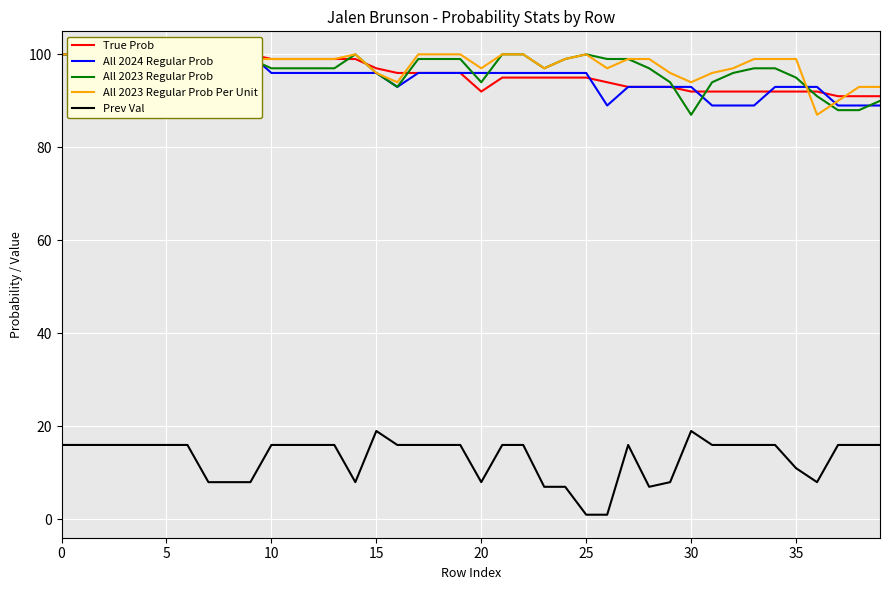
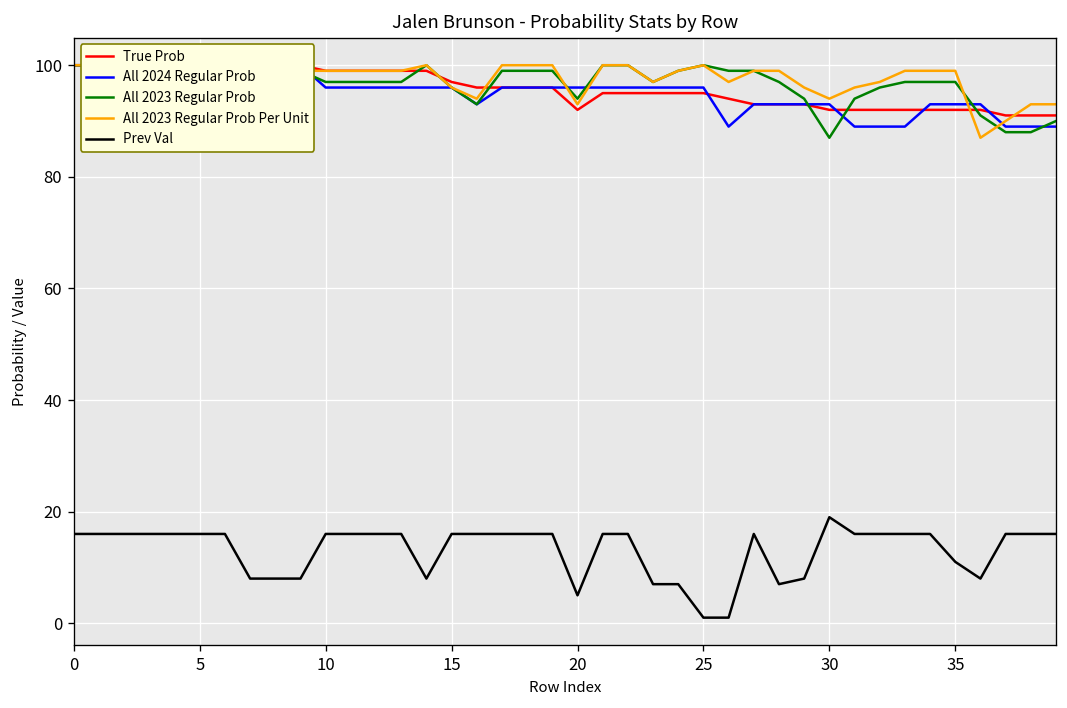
  {
    "True Prob": {
      "15": 97,
      "20": 92,
      "25": 95,
      "30": 92,
      "35": 92
    },
    "All 2024 Regular Prob": {
      "10": 96,
      "20": 96,
      "25": 96,
      "30": 93,
      "35": 93
    },
    "All 2023 Regular Prob": {
      "10": 97,
      "20": 94,
      "30": 87,
-     "35": 95
+     "35": 97
    },
    "All 2023 Regular Prob Per Unit": {
-     "20": 97,
+     "20": 93,
      "30": 94,
      "35": 99
    },
    "Prev Val": {
      "0": 16,
      "5": 16,
      "10": 16,
-     "15": 19,
-     "20": 8,
+     "15": 16,
+     "20": 5,
      "25": 1,
      "30": 19,
      "35": 11
    }
  }
